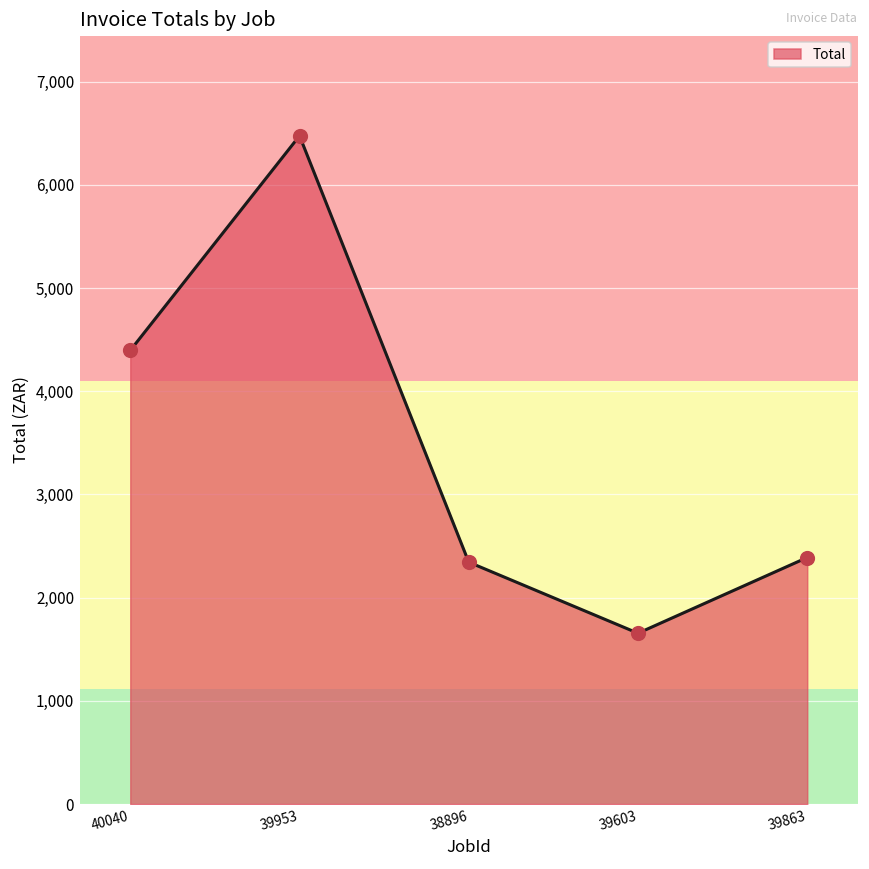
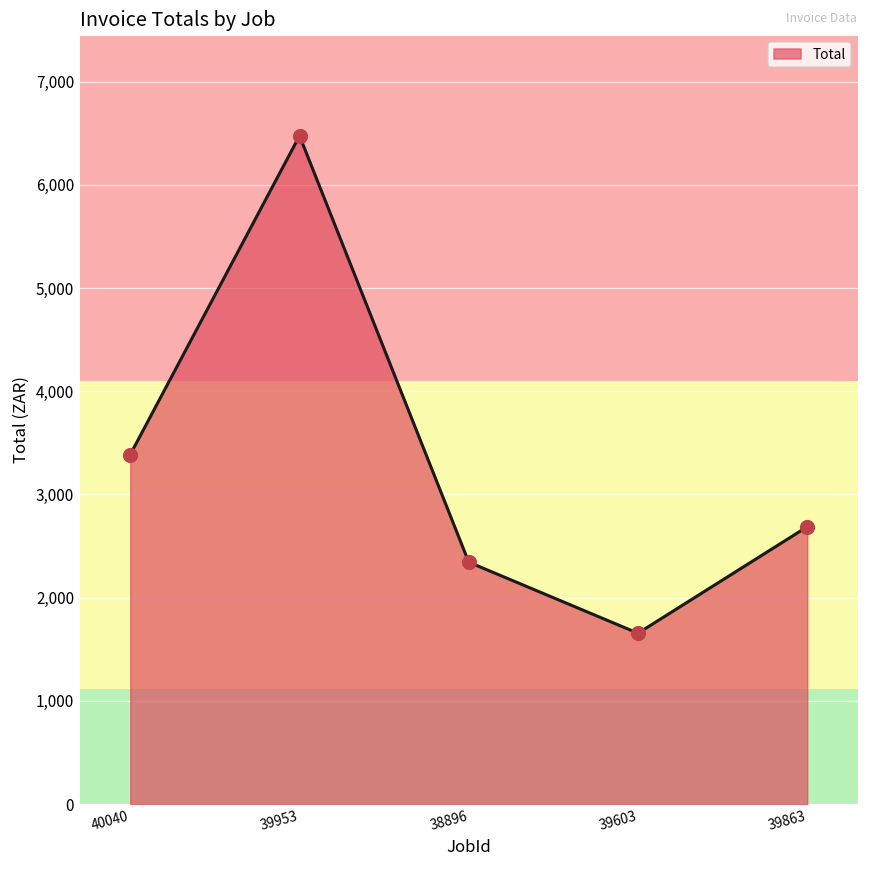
  {
-   "40040": "4,400",
+   "40040": "3,400",
    "39953": "6,500",
    "38896": "2,300",
    "39603": "1,700",
-   "39863": "2,400"
+   "39863": "2,700"
  }
